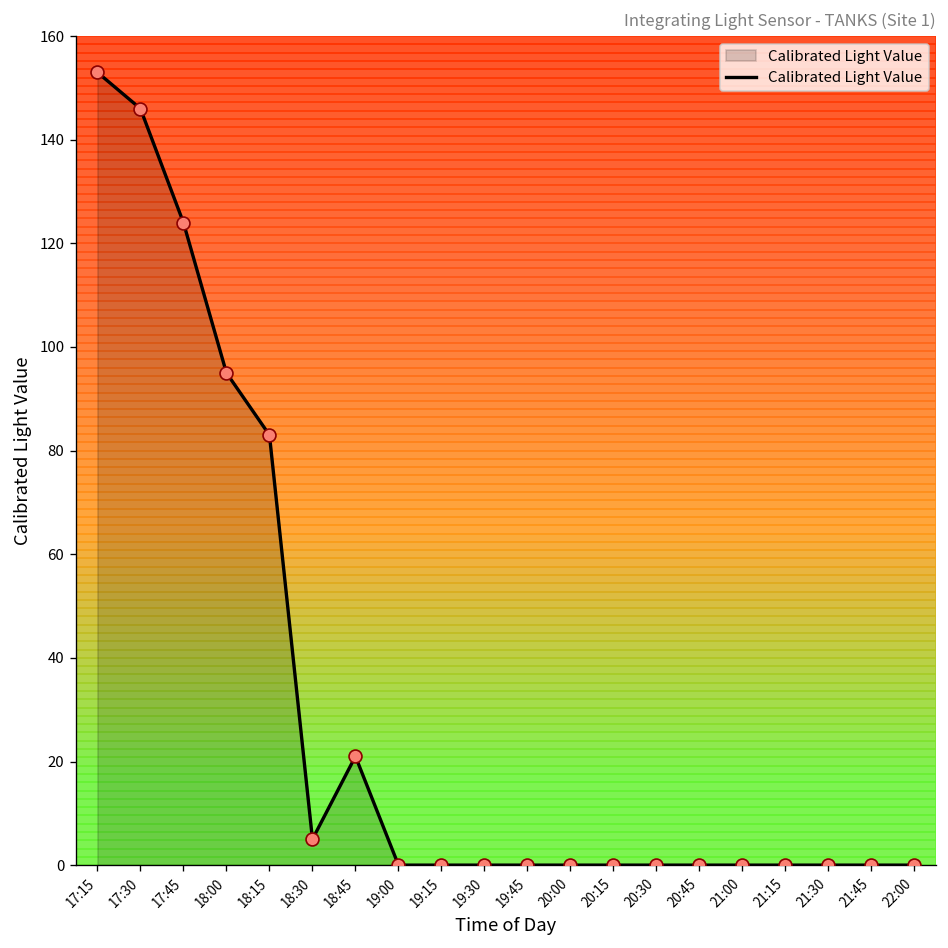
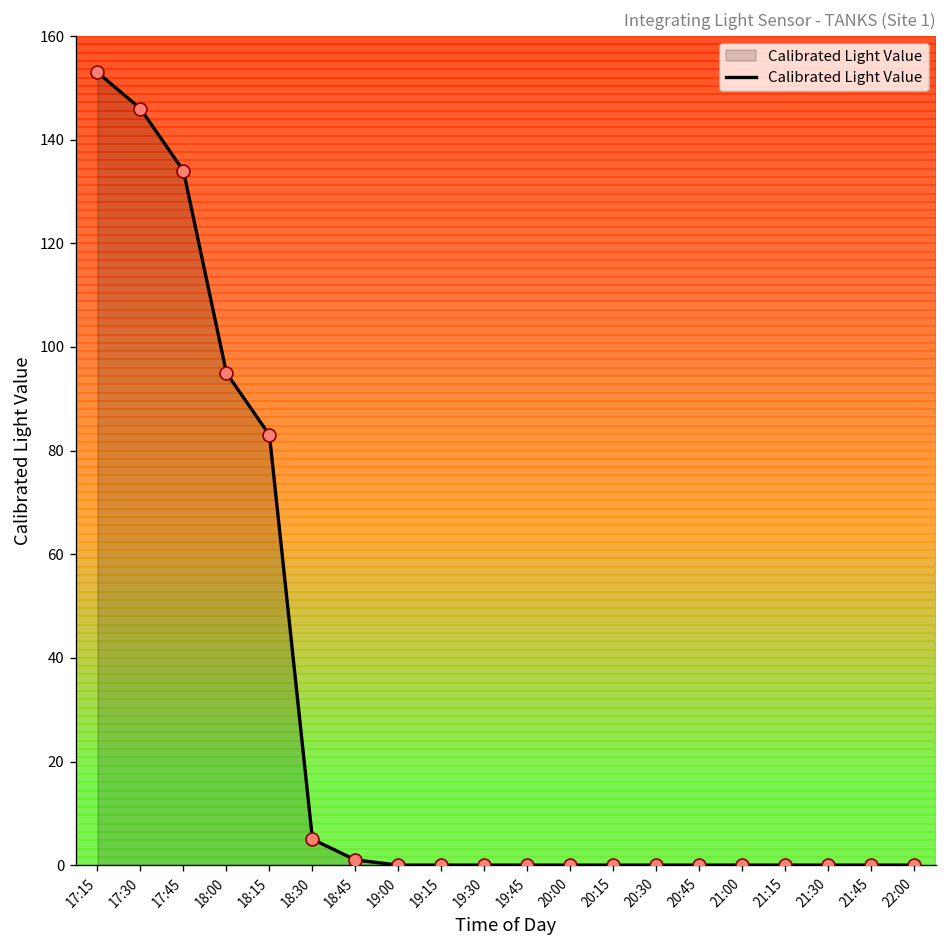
  {
    "17:15": 153,
    "17:30": 146,
-   "17:45": 124,
+   "17:45": 134,
    "18:00": 95,
    "18:15": 83,
    "18:30": 5,
-   "18:45": 21,
+   "18:45": 1,
    "19:00": 0,
    "19:15": 0,
    "19:30": 0,
    "19:45": 0,
    "20:00": 0,
    "20:15": 0,
    "20:30": 0,
    "20:45": 0,
    "21:00": 0,
    "21:15": 0,
    "21:30": 0,
    "21:45": 0,
    "22:00": 0
  }
